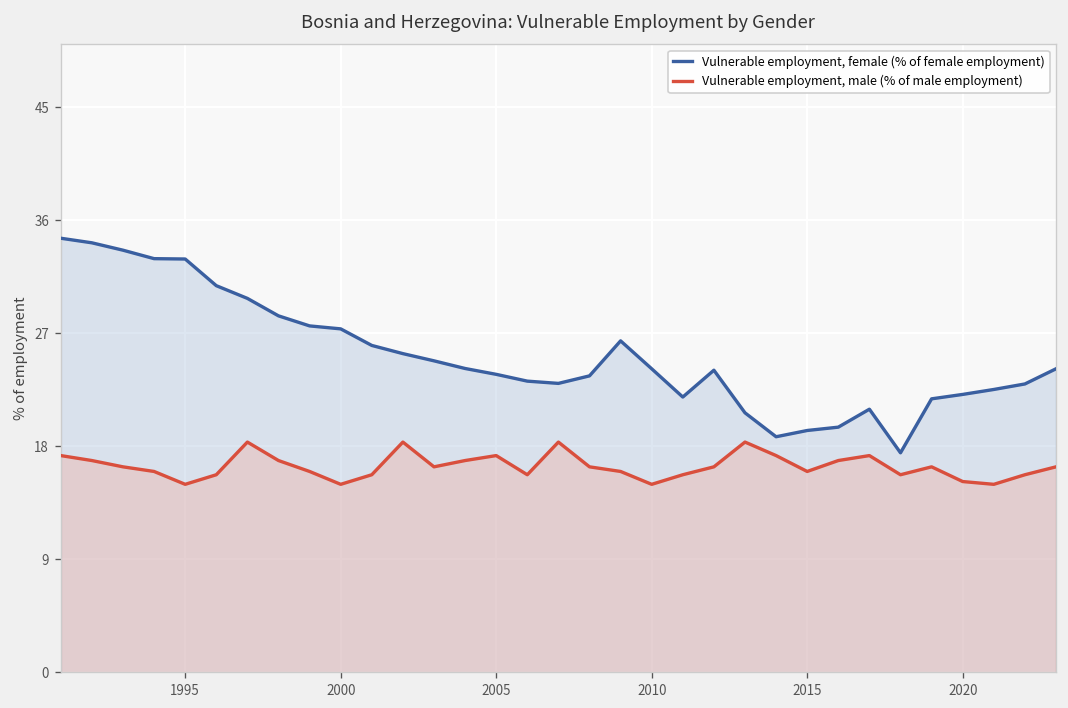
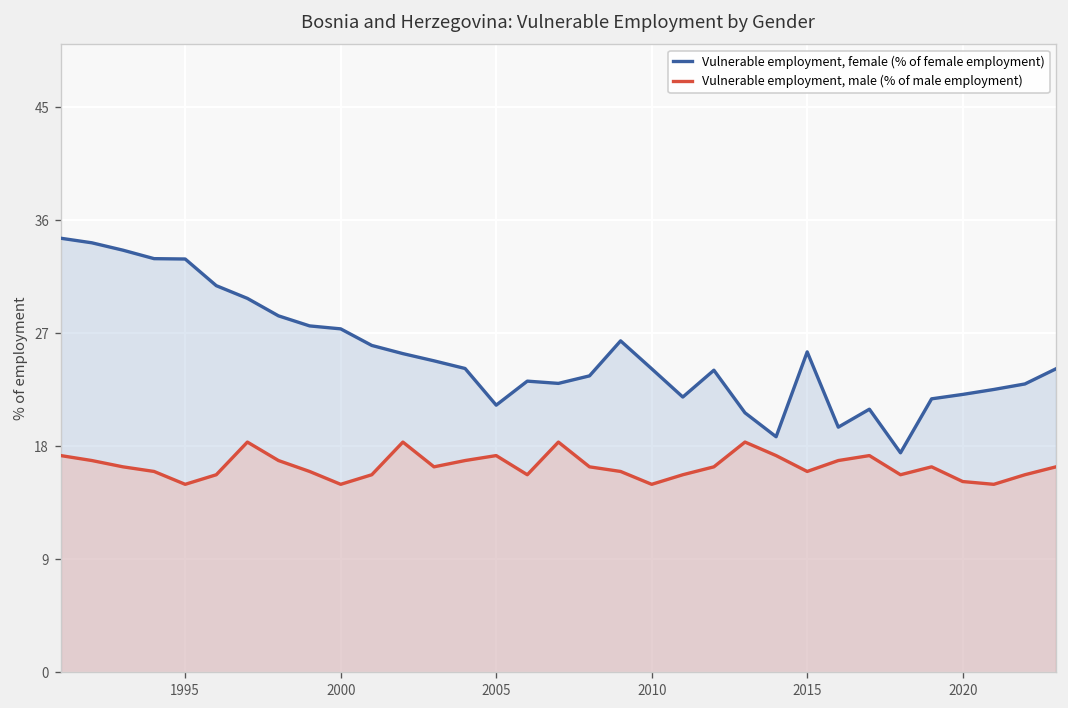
  {
    "Vulnerable employment, female (% of female employment)": {
      "1995": 32.9,
      "2000": 27.3,
-     "2005": 23.7,
+     "2005": 21.3,
      "2010": 24.2,
-     "2015": 19.3,
+     "2015": 25.5,
      "2020": 22.1
    },
    "Vulnerable employment, male (% of male employment)": {
      "1995": 15.0,
      "2000": 15.0,
      "2005": 17.3,
      "2010": 15.0,
      "2015": 16.0,
      "2020": 15.2
    }
  }
